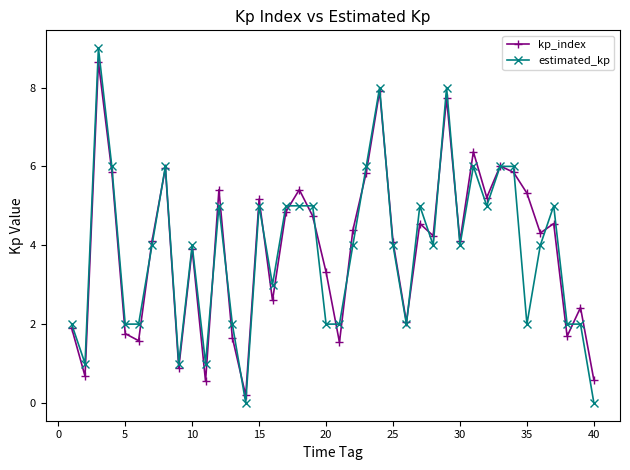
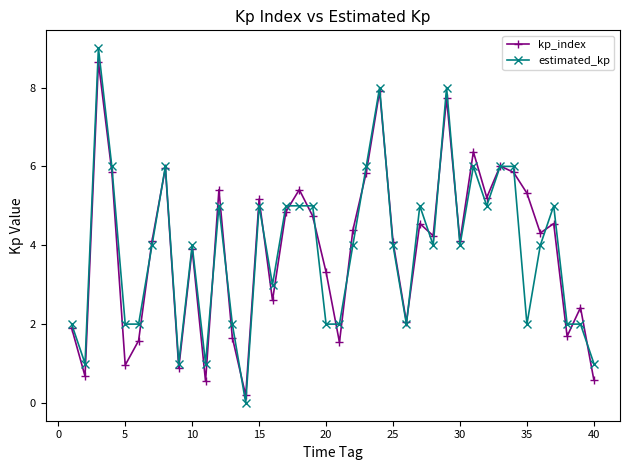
  {
    "kp_index": {
-     "5": 1.8,
+     "5": 1.0,
      "10": 3.9,
      "15": 5.2,
      "20": 3.3,
      "25": 4.1,
      "30": 4.1,
      "35": 5.3,
      "40": 0.6
    },
    "estimated_kp": {
      "5": 2,
      "10": 4,
      "15": 5,
      "20": 2,
      "25": 4,
      "30": 4,
      "35": 2,
-     "40": 0
+     "40": 1
    }
  }
